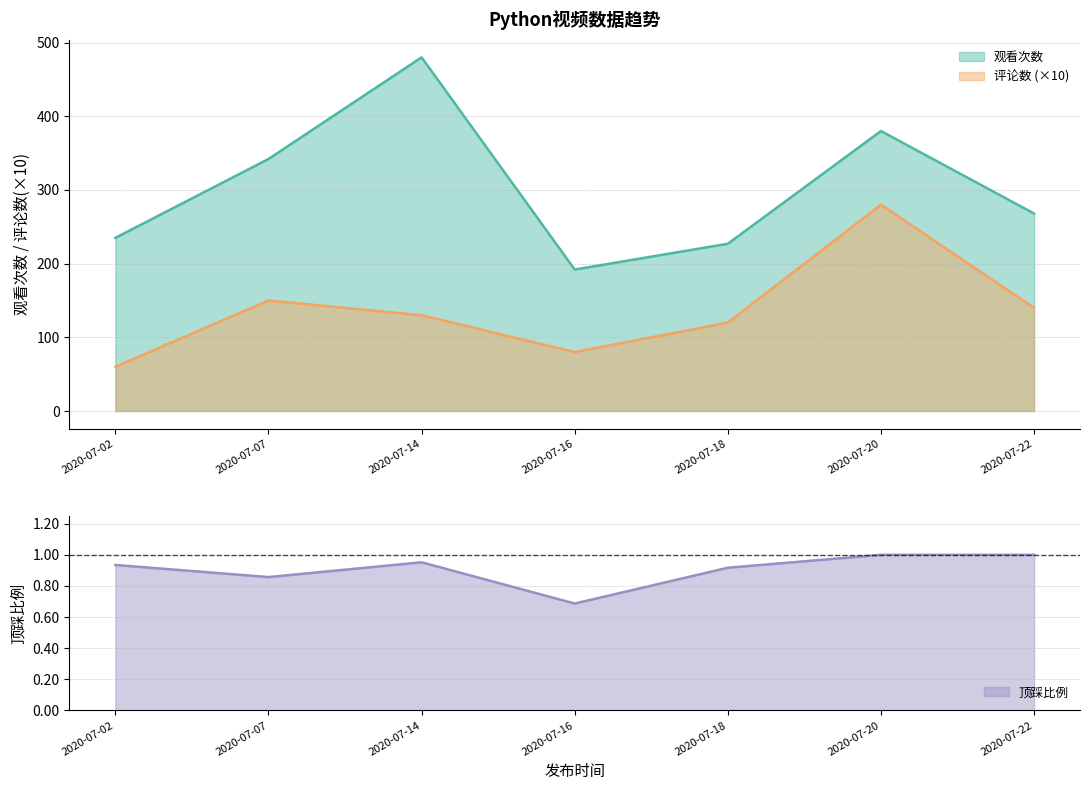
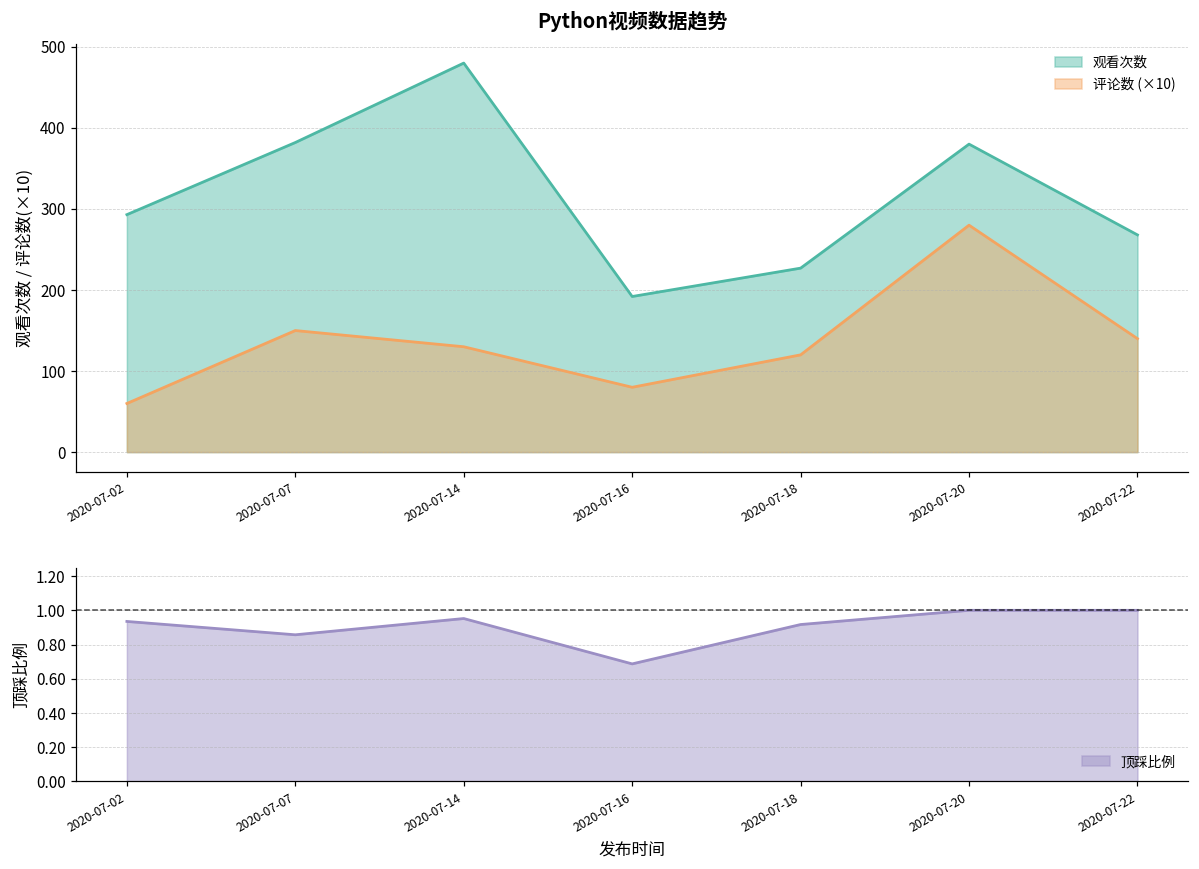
  {
    "Python视频数据趋势": {
      "观看次数": {
-       "2020-07-02": 240,
-       "2020-07-07": 340,
+       "2020-07-02": 290,
+       "2020-07-07": 380,
        "2020-07-14": 480,
        "2020-07-16": 190,
        "2020-07-18": 230,
        "2020-07-20": 380,
        "2020-07-22": 270
      },
      "评论数 (×10)": {
        "2020-07-02": 60,
        "2020-07-07": 150,
        "2020-07-14": 130,
        "2020-07-16": 80,
        "2020-07-18": 120,
        "2020-07-20": 280,
        "2020-07-22": 140
      }
    }
  }
